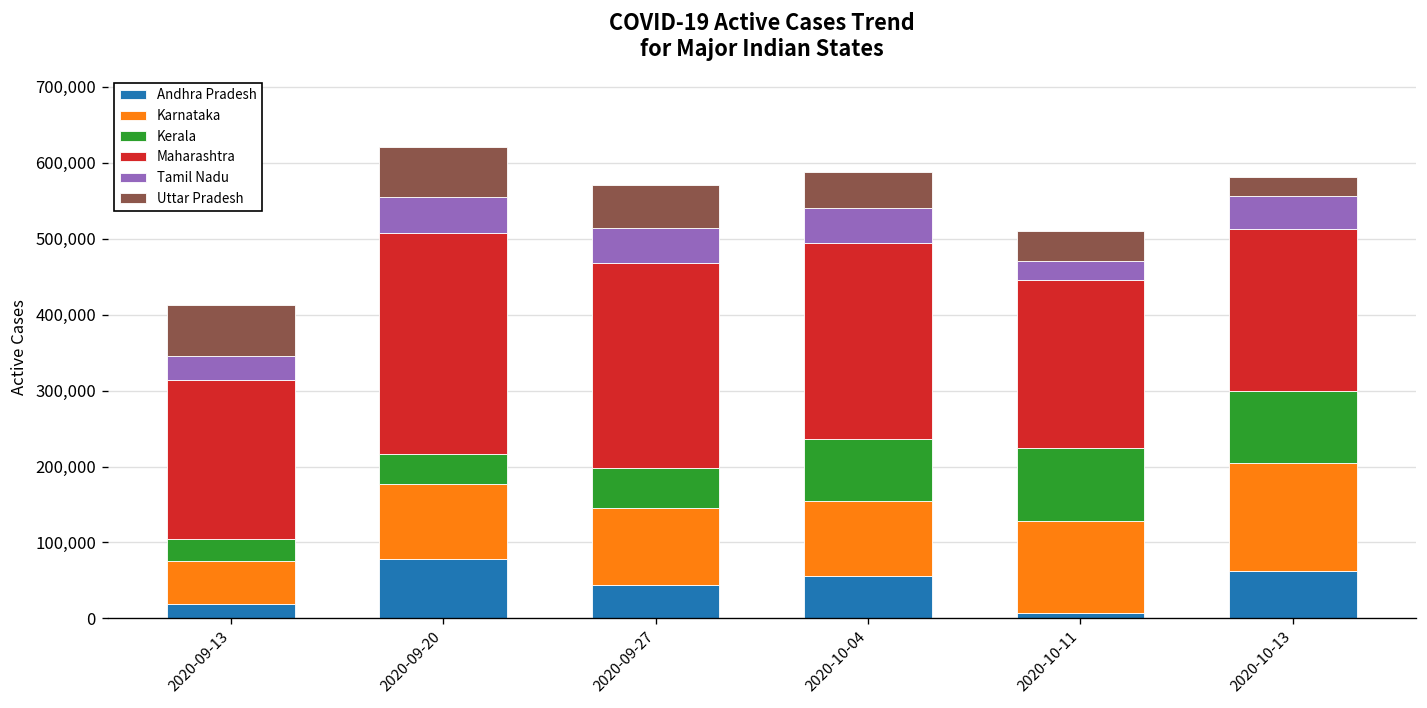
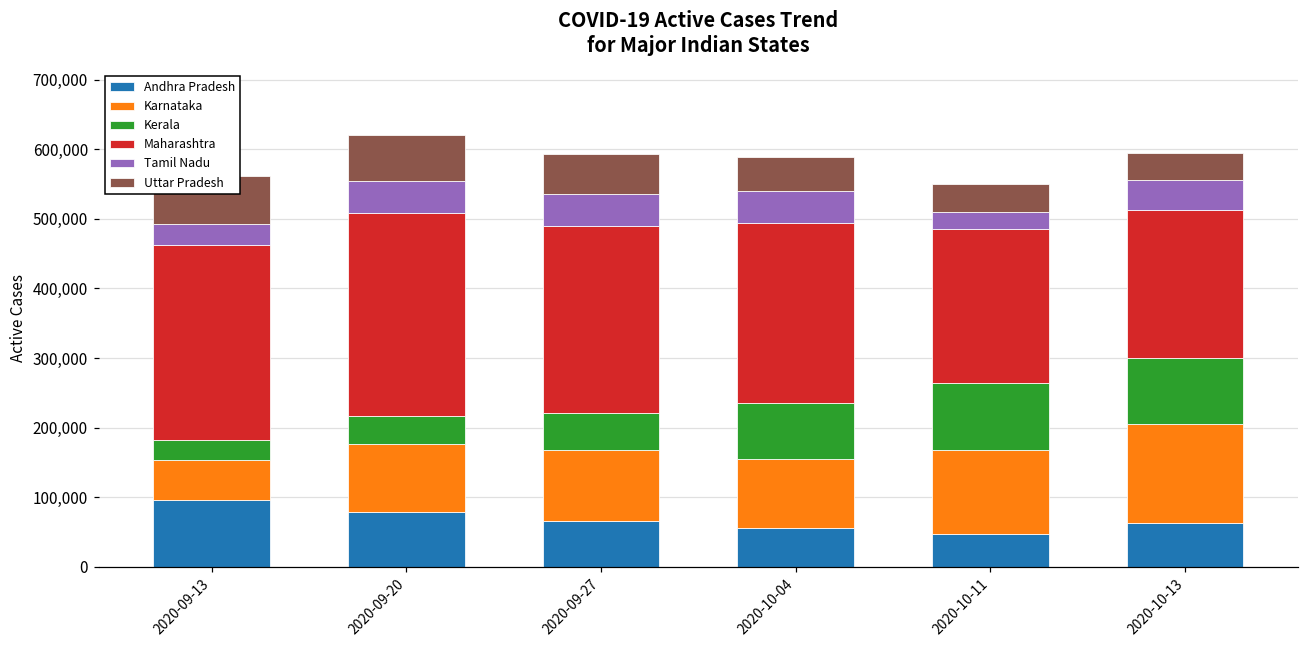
  {
    "Andhra Pradesh": {
-     "2020-09-13": "20,000",
+     "2020-09-13": "100,000",
      "2020-09-20": "80,000",
-     "2020-09-27": "40,000",
+     "2020-09-27": "70,000",
      "2020-10-04": "60,000",
-     "2020-10-11": "10,000",
+     "2020-10-11": "50,000",
      "2020-10-13": "60,000"
    },
    "Karnataka": {
      "2020-09-13": "60,000",
      "2020-09-20": "100,000",
      "2020-09-27": "100,000",
      "2020-10-04": "100,000",
      "2020-10-11": "120,000",
      "2020-10-13": "140,000"
    },
    "Kerala": {
      "2020-09-13": "30,000",
      "2020-09-20": "40,000",
      "2020-09-27": "50,000",
      "2020-10-04": "80,000",
      "2020-10-11": "100,000",
      "2020-10-13": "90,000"
    },
    "Maharashtra": {
-     "2020-09-13": "210,000",
+     "2020-09-13": "280,000",
      "2020-09-20": "290,000",
      "2020-09-27": "270,000",
      "2020-10-04": "260,000",
      "2020-10-11": "220,000",
      "2020-10-13": "210,000"
    },
    "Tamil Nadu": {
      "2020-09-13": "30,000",
      "2020-09-20": "50,000",
      "2020-09-27": "50,000",
      "2020-10-04": "50,000",
      "2020-10-11": "20,000",
      "2020-10-13": "40,000"
    },
    "Uttar Pradesh": {
      "2020-09-20": "70,000",
      "2020-09-27": "60,000",
      "2020-10-04": "50,000",
      "2020-10-11": "40,000",
-     "2020-10-13": "20,000"
+     "2020-10-13": "40,000"
    }
  }
